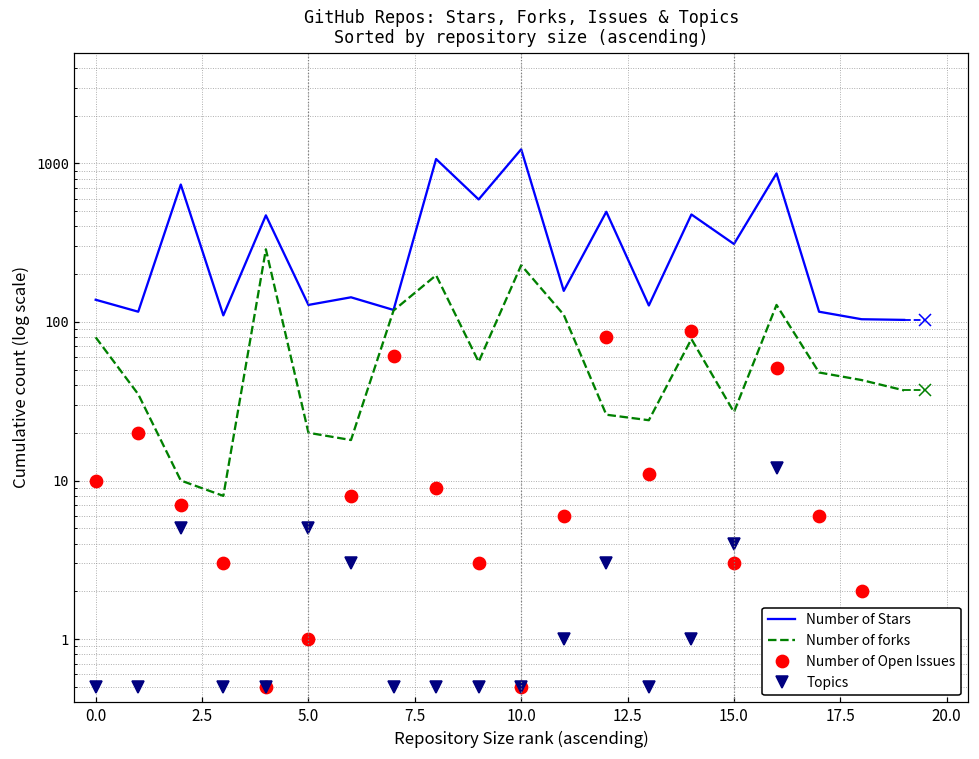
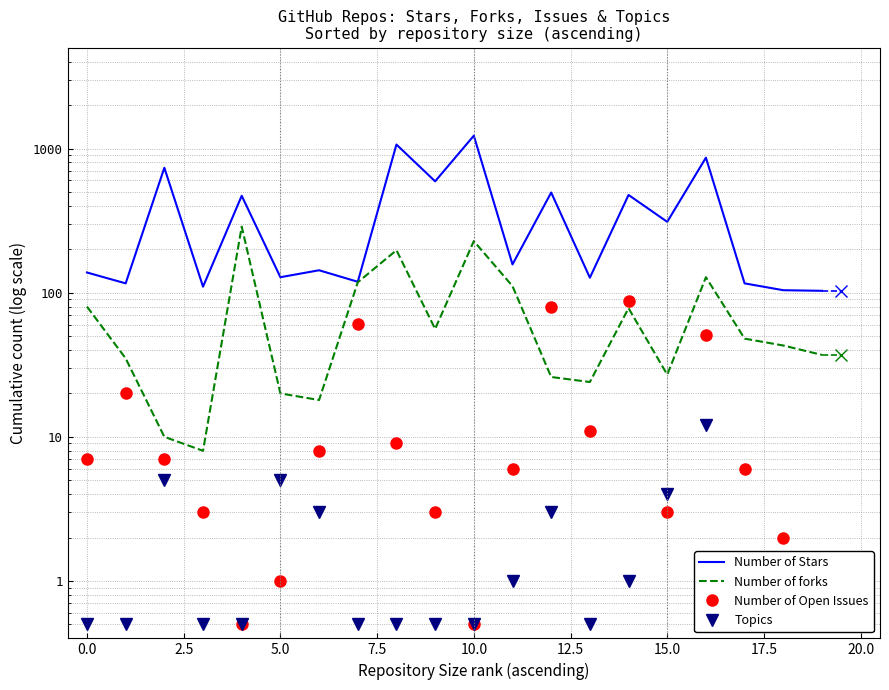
  {
    "Number of Open Issues": {
-     "0.0": 10,
+     "0.0": 7,
      "5.0": 1,
      "15.0": 3
    },
    "Topics": {
      "0.0": 0.50,
      "5.0": 5,
      "15.0": 4
    }
  }
